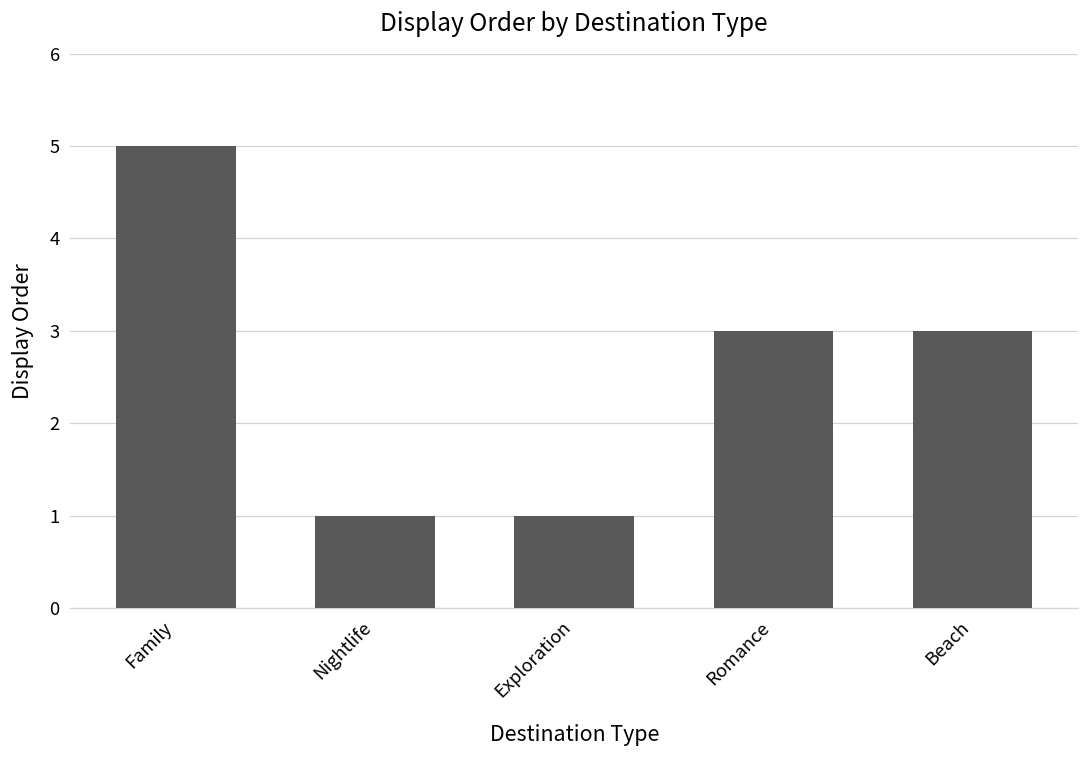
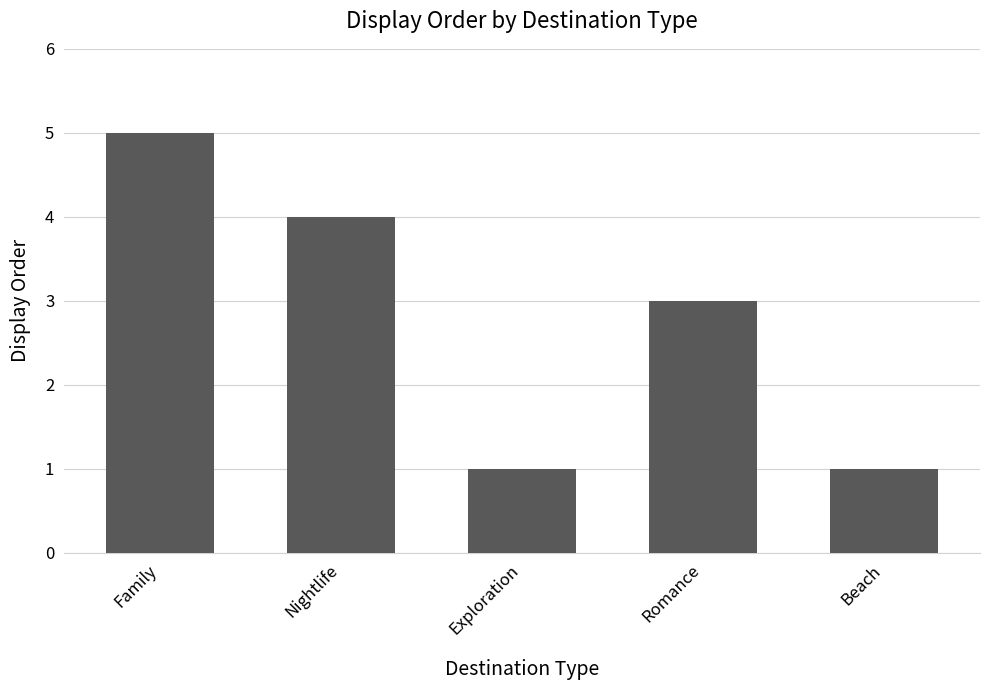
  {
    "Family": 5,
-   "Nightlife": 1,
+   "Nightlife": 4,
    "Exploration": 1,
    "Romance": 3,
-   "Beach": 3
+   "Beach": 1
  }
